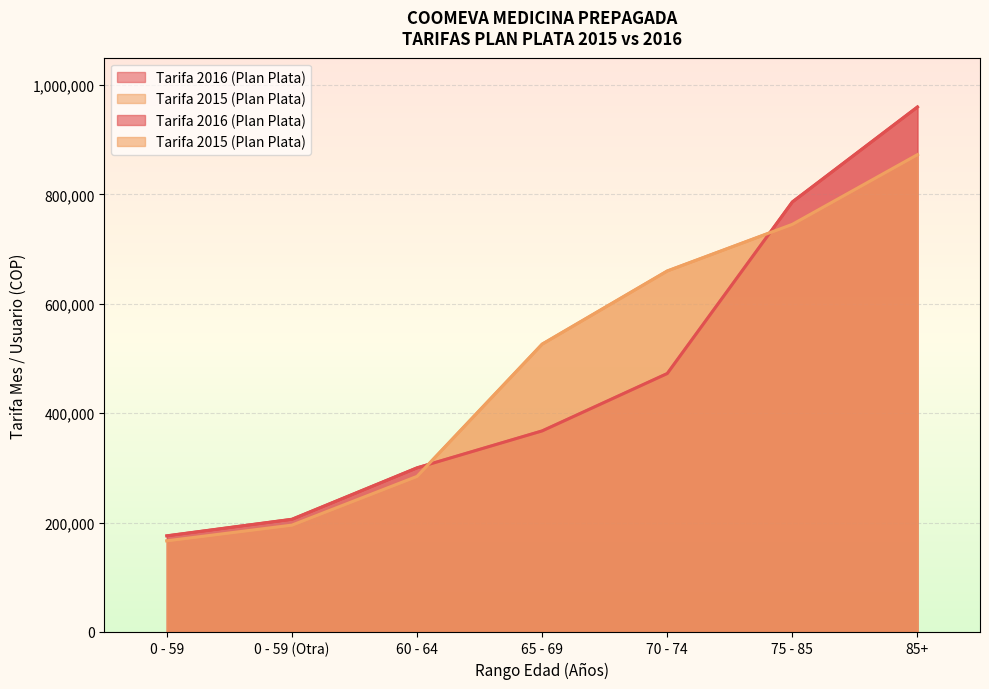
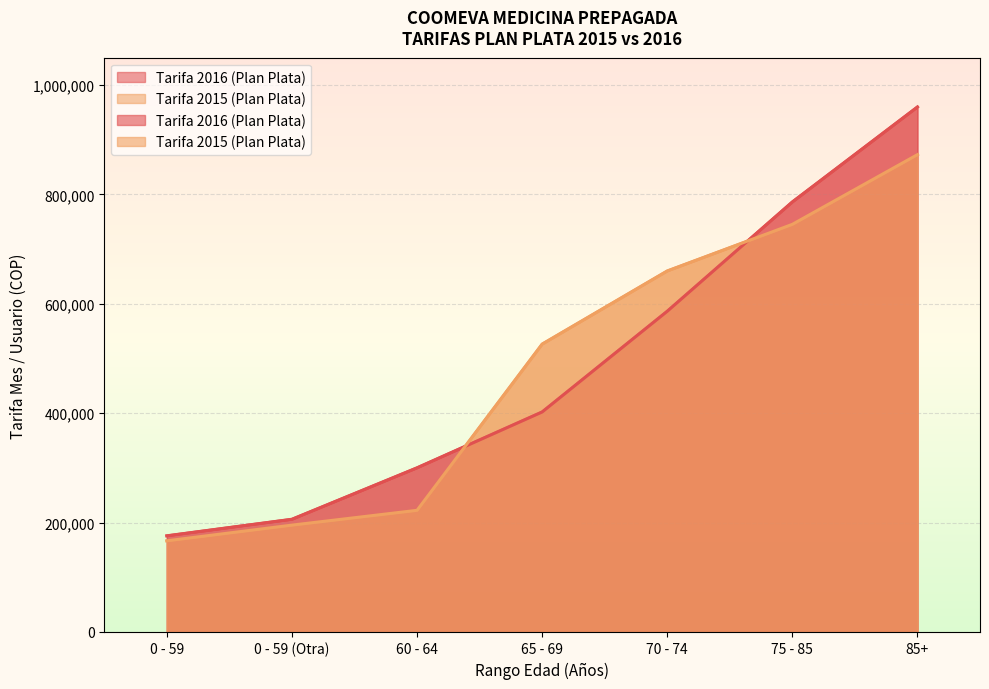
  {
    "Tarifa 2016 (Plan Plata)": {
      "0 - 59": "180,000",
      "0 - 59 (Otra)": "210,000",
      "60 - 64": "300,000",
-     "65 - 69": "370,000",
-     "70 - 74": "470,000",
+     "65 - 69": "400,000",
+     "70 - 74": "590,000",
      "75 - 85": "790,000",
      "85+": "960,000"
    },
    "Tarifa 2015 (Plan Plata)": {
      "0 - 59": "170,000",
      "0 - 59 (Otra)": "200,000",
-     "60 - 64": "280,000",
+     "60 - 64": "220,000",
      "65 - 69": "530,000",
      "70 - 74": "660,000",
      "75 - 85": "750,000",
      "85+": "870,000"
    }
  }
